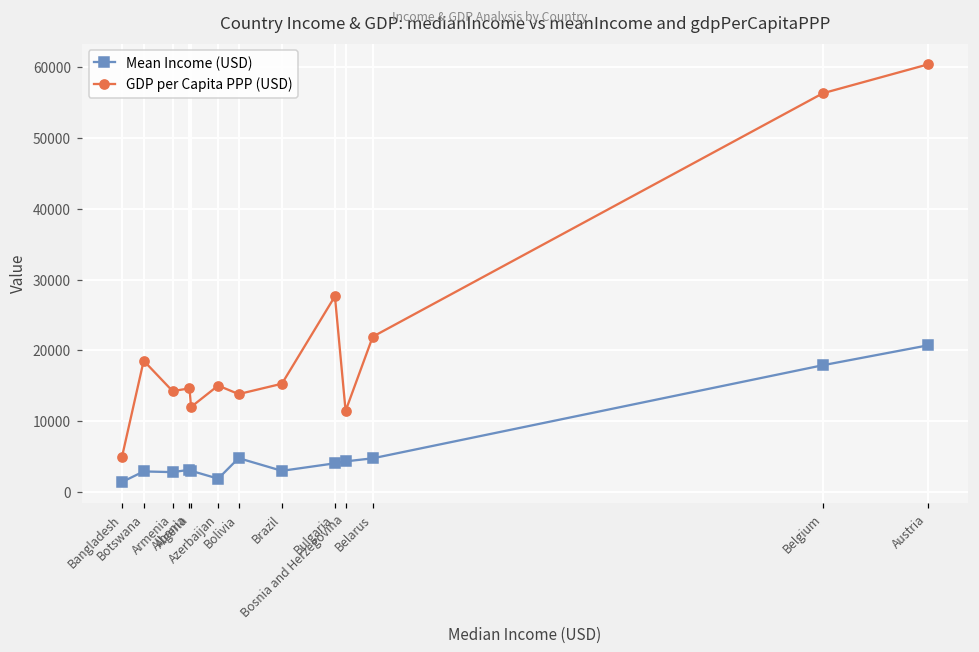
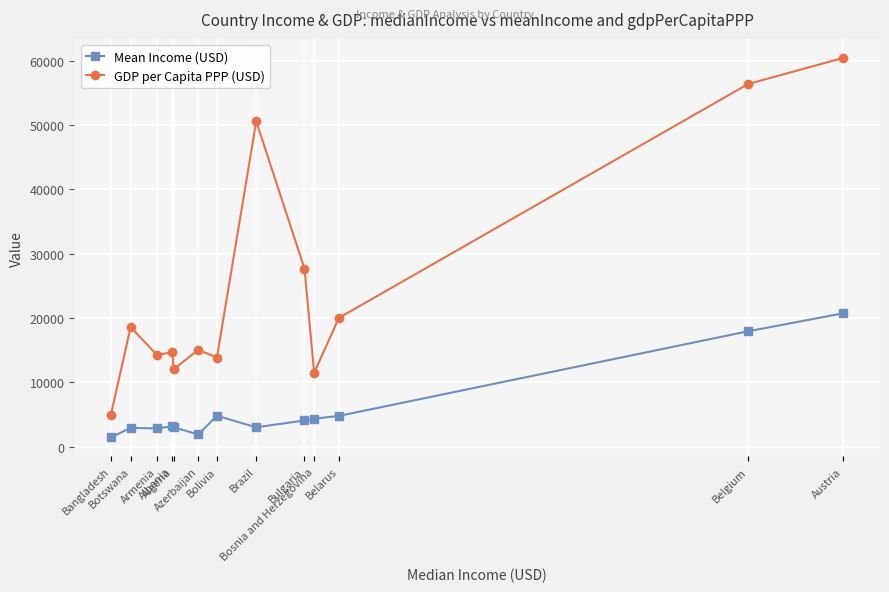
  {
    "Mean Income (USD)": {
      "Bangladesh": 1000,
      "Botswana": 3000,
      "Armenia": 3000,
      "Albania": 3000,
      "Algeria": 3000,
      "Azerbaijan": 2000,
      "Bolivia": 5000,
      "Brazil": 3000,
      "Bulgaria": 4000,
      "Bosnia and Herzegovina": 4000,
      "Belarus": 5000,
      "Belgium": 18000,
      "Austria": 21000
    },
    "GDP per Capita PPP (USD)": {
      "Bangladesh": 5000,
      "Botswana": 19000,
      "Armenia": 14000,
      "Albania": 15000,
      "Algeria": 12000,
      "Azerbaijan": 15000,
      "Bolivia": 14000,
-     "Brazil": 15000,
+     "Brazil": 51000,
      "Bulgaria": 28000,
      "Bosnia and Herzegovina": 11000,
-     "Belarus": 22000,
+     "Belarus": 20000,
      "Belgium": 56000,
      "Austria": 60000
    }
  }
